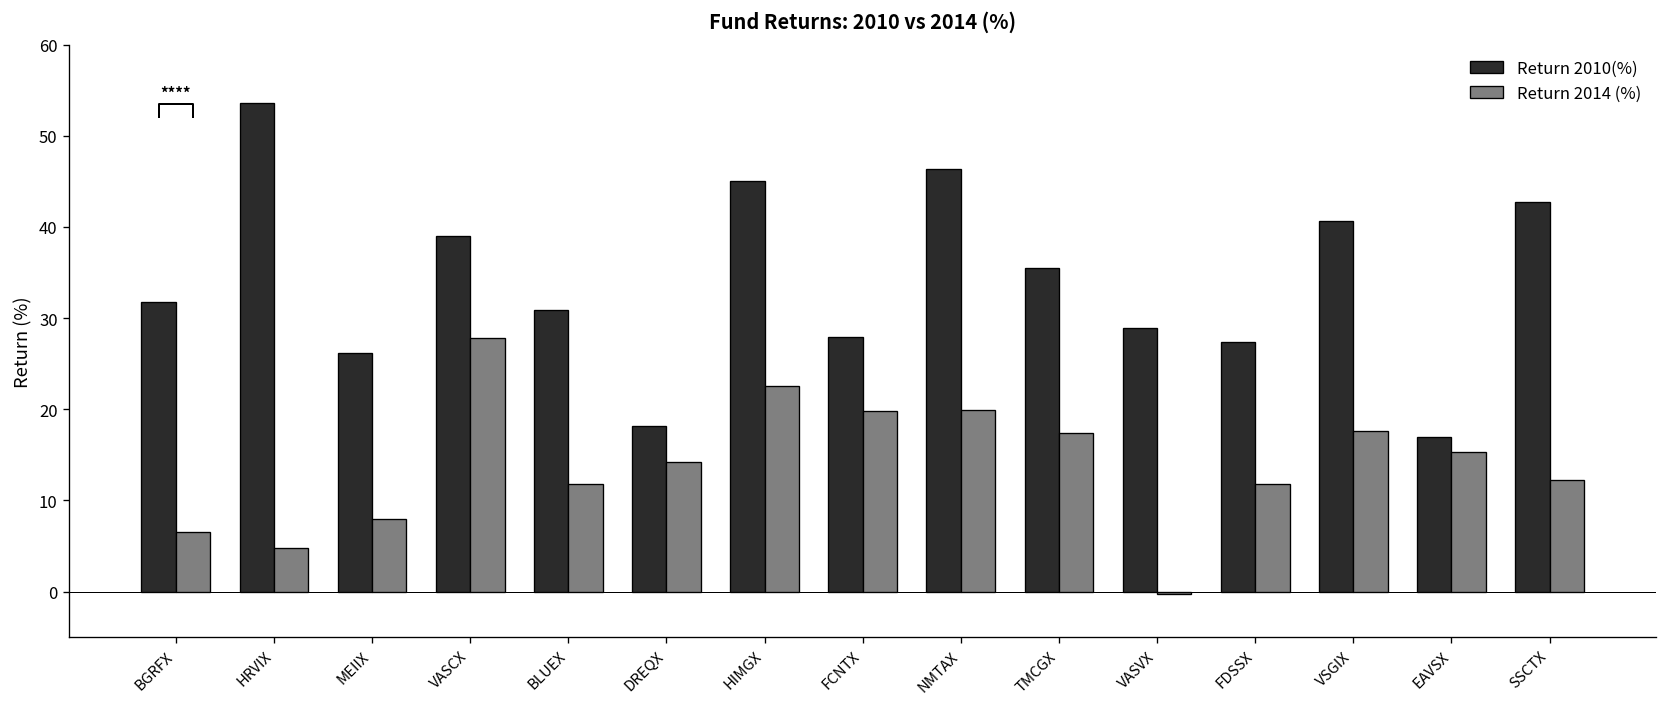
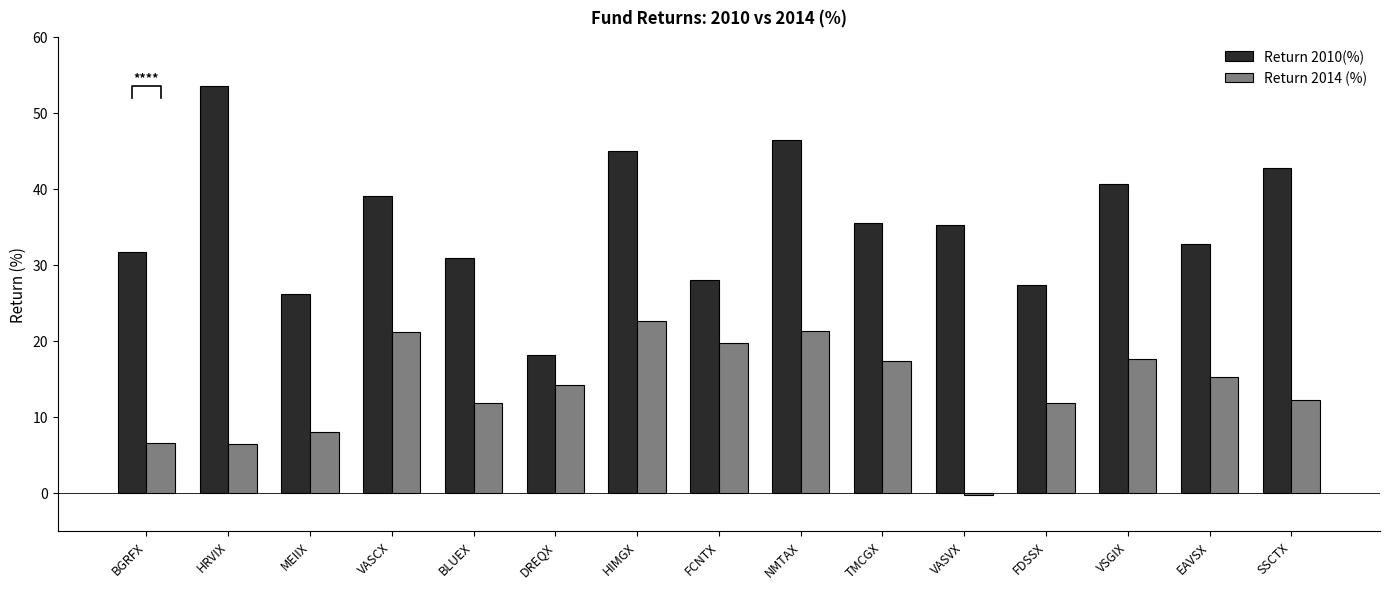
  {
    "Return 2010(%)": {
      "BGRFX": 32,
      "HRVIX": 54,
      "MEIIX": 26,
      "VASCX": 39,
      "BLUEX": 31,
      "DREQX": 18,
      "HIMGX": 45,
      "FCNTX": 28,
      "NMTAX": 46,
      "TMCGX": 35,
-     "VASVX": 29,
+     "VASVX": 35,
      "FDSSX": 27,
      "VSGIX": 41,
-     "EAVSX": 17,
+     "EAVSX": 33,
      "SSCTX": 43
    },
    "Return 2014 (%)": {
      "BGRFX": 7,
-     "HRVIX": 5,
+     "HRVIX": 6,
      "MEIIX": 8,
-     "VASCX": 28,
+     "VASCX": 21,
      "BLUEX": 12,
      "DREQX": 14,
      "HIMGX": 23,
      "FCNTX": 20,
-     "NMTAX": 20,
+     "NMTAX": 21,
      "TMCGX": 17,
      "FDSSX": 12,
      "VSGIX": 18,
      "EAVSX": 15,
      "SSCTX": 12
    }
  }
